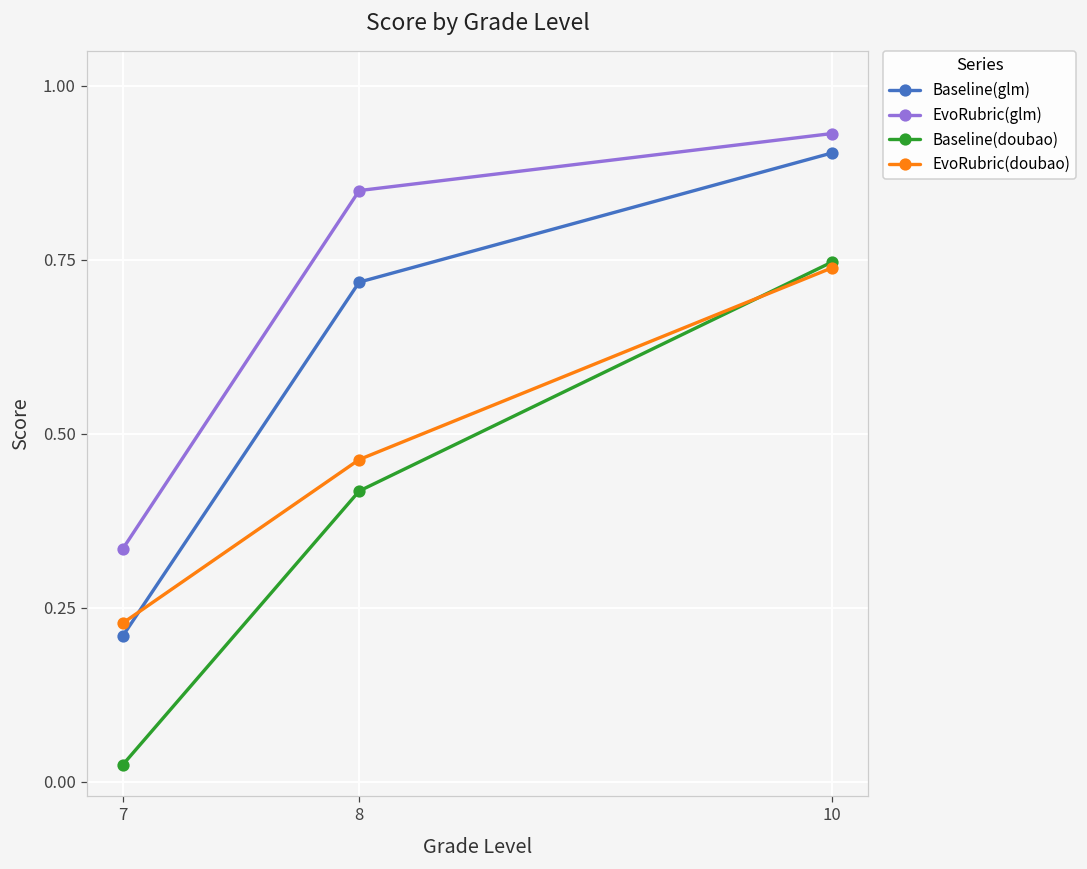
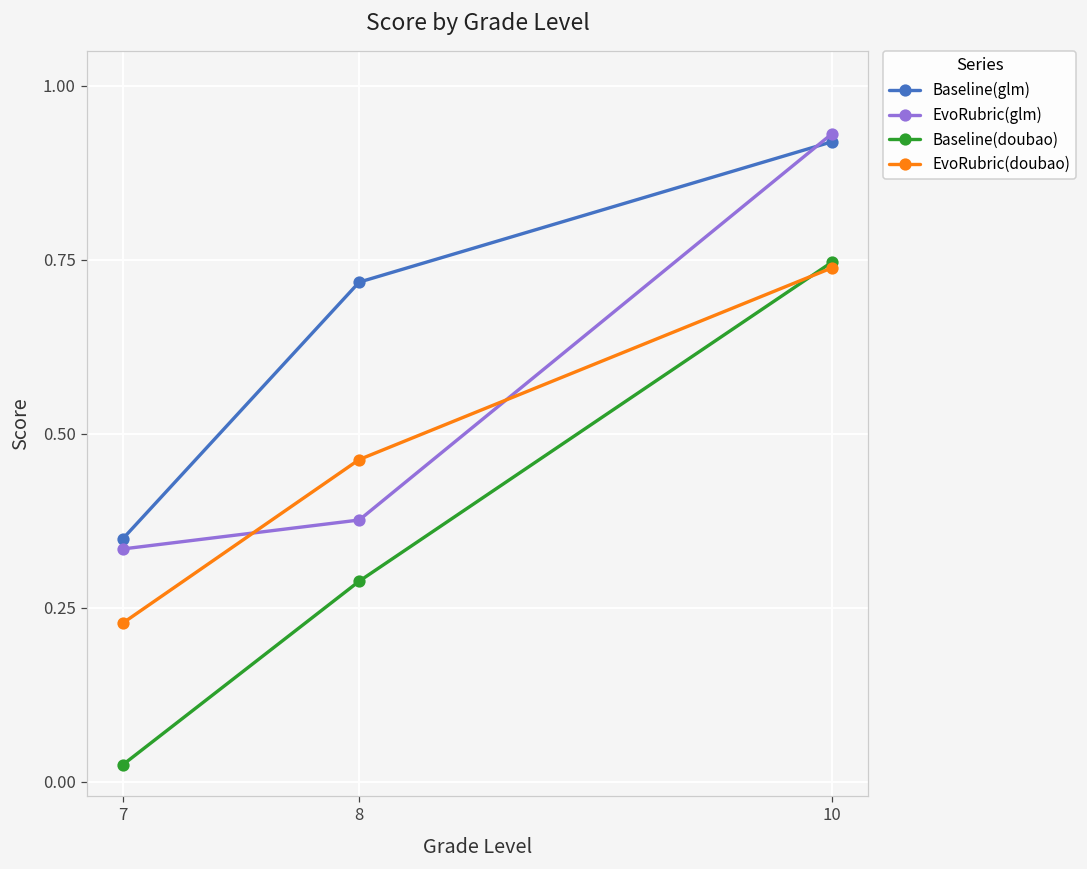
  {
    "Baseline(glm)": {
-     "7": 0.21,
+     "7": 0.35,
      "8": 0.72,
-     "10": 0.90
+     "10": 0.92
    },
    "EvoRubric(glm)": {
      "7": 0.33,
-     "8": 0.85,
+     "8": 0.38,
      "10": 0.93
    },
    "Baseline(doubao)": {
      "7": 0.02,
-     "8": 0.42,
+     "8": 0.29,
      "10": 0.75
    },
    "EvoRubric(doubao)": {
      "7": 0.23,
      "8": 0.46,
      "10": 0.74
    }
  }
